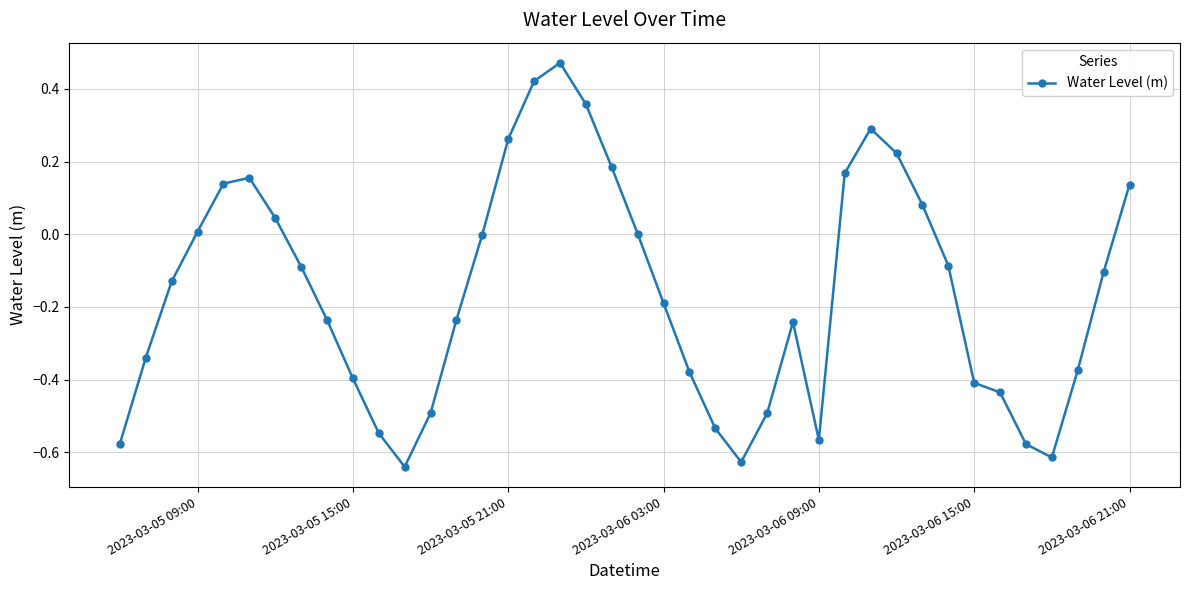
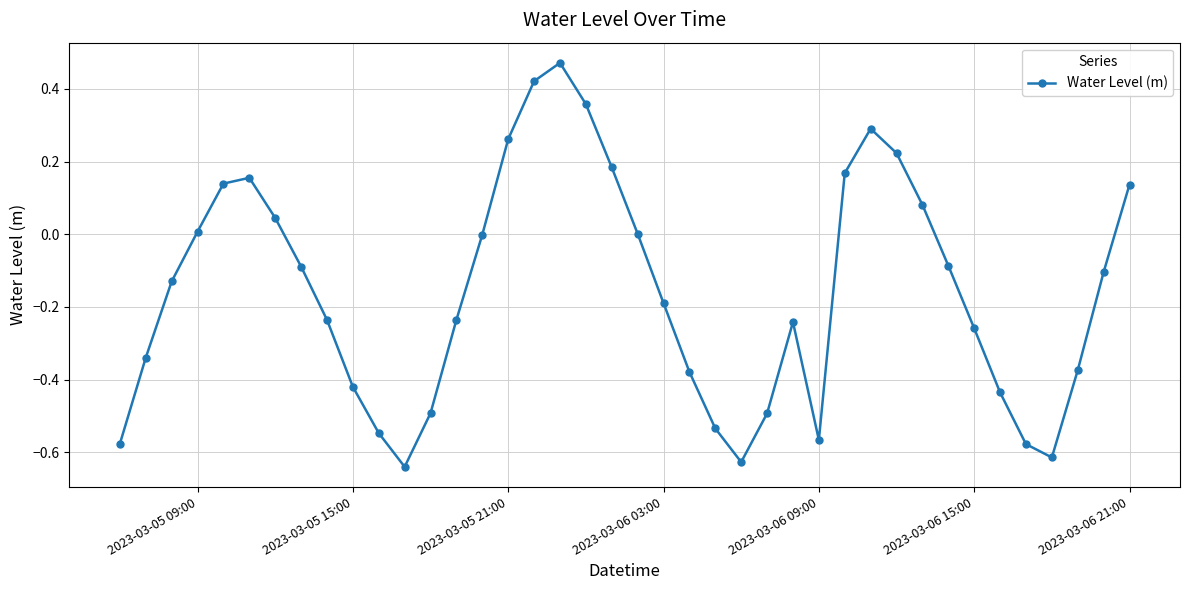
  {
    "2023-03-05 09:00": 0.01,
-   "2023-03-05 15:00": -0.40,
+   "2023-03-05 15:00": -0.42,
    "2023-03-05 21:00": 0.26,
    "2023-03-06 03:00": -0.19,
    "2023-03-06 09:00": -0.57,
-   "2023-03-06 15:00": -0.41,
+   "2023-03-06 15:00": -0.26,
    "2023-03-06 21:00": 0.14
  }
